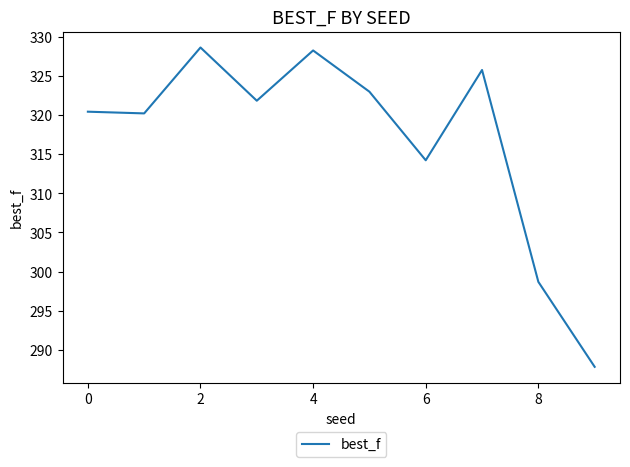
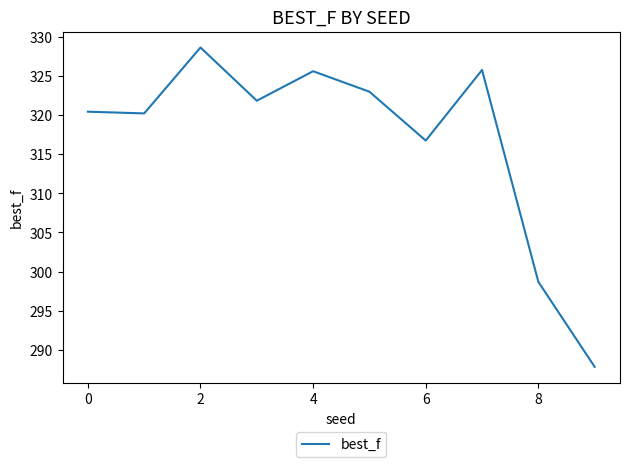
  {
    "0": 320,
    "2": 329,
-   "4": 328,
-   "6": 314,
+   "4": 326,
+   "6": 317,
    "8": 299
  }
